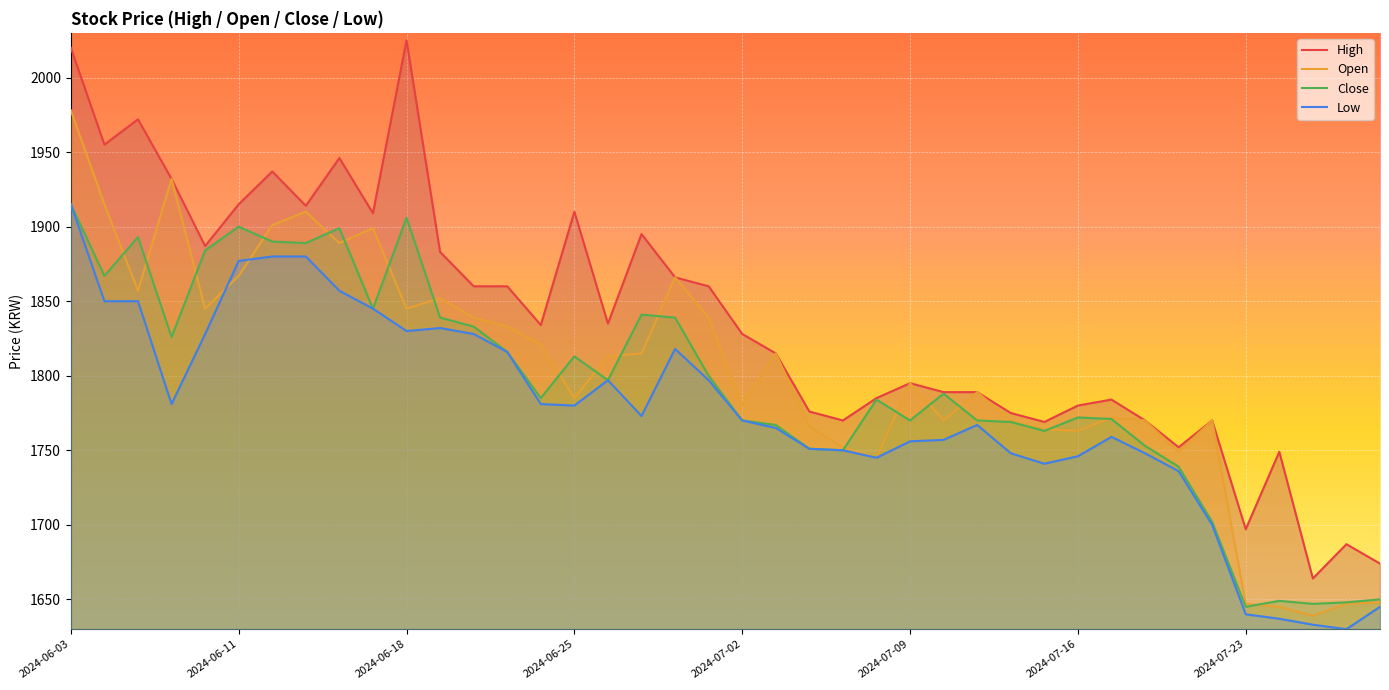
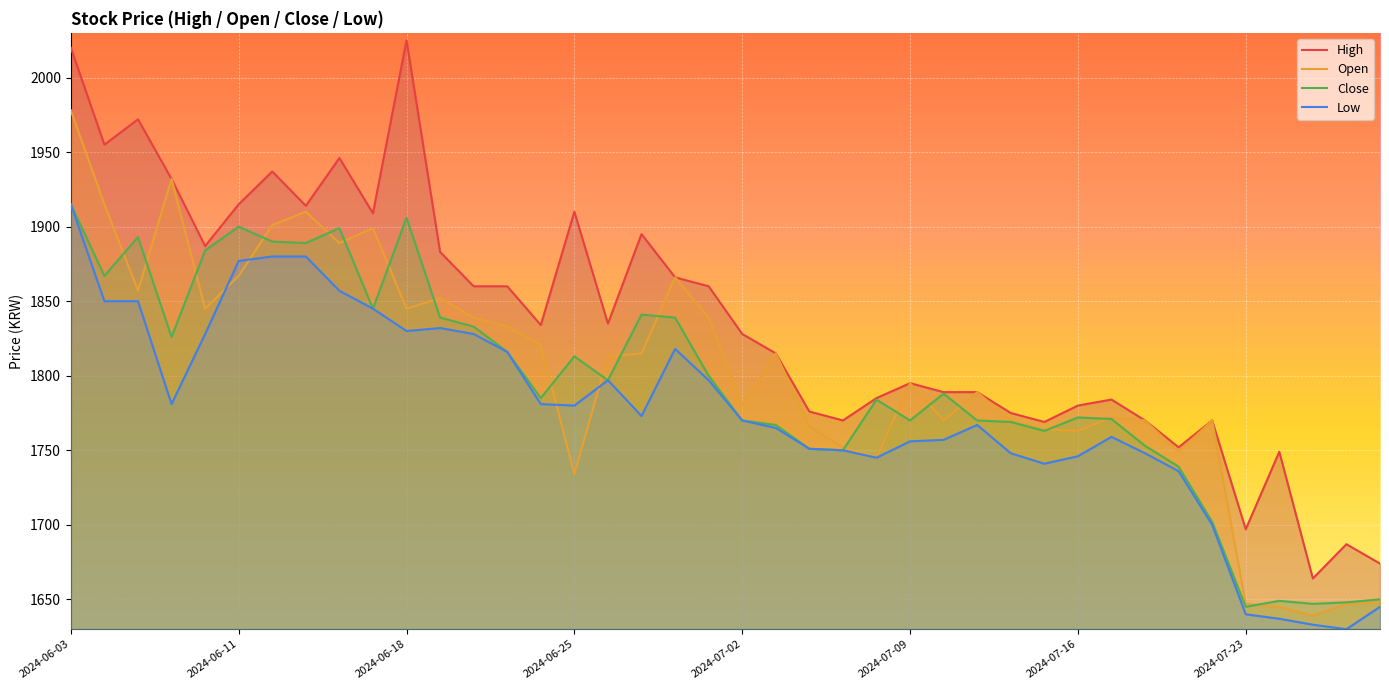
  {
    "High": {
      "2024-06-03": 2020,
      "2024-06-11": 1915,
      "2024-06-18": 2025,
      "2024-06-25": 1910,
      "2024-07-02": 1828,
      "2024-07-16": 1780,
      "2024-07-23": 1697
    },
    "Open": {
      "2024-06-03": 1978,
      "2024-06-11": 1867,
      "2024-06-18": 1845,
-     "2024-06-25": 1785,
+     "2024-06-25": 1734,
      "2024-07-02": 1780,
      "2024-07-16": 1763,
      "2024-07-23": 1647
    },
    "Close": {
      "2024-06-11": 1900,
      "2024-06-18": 1906,
      "2024-06-25": 1813,
      "2024-07-09": 1770,
      "2024-07-16": 1772,
      "2024-07-23": 1645
    },
    "Low": {
      "2024-06-11": 1877,
      "2024-06-18": 1830,
      "2024-06-25": 1780,
      "2024-07-09": 1756,
      "2024-07-16": 1746,
      "2024-07-23": 1640
    }
  }
